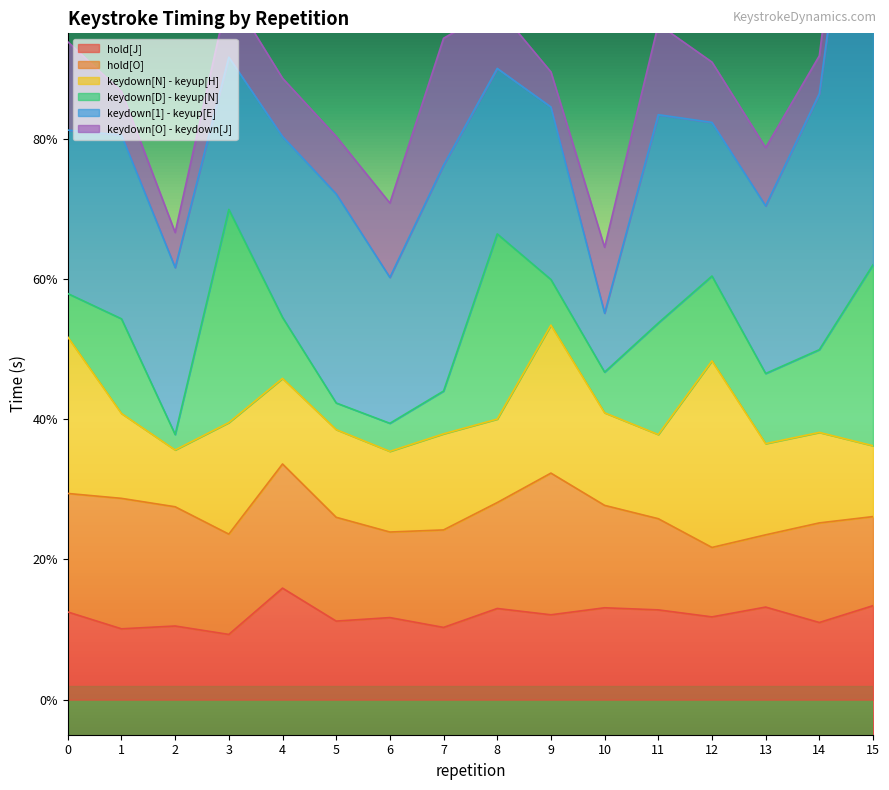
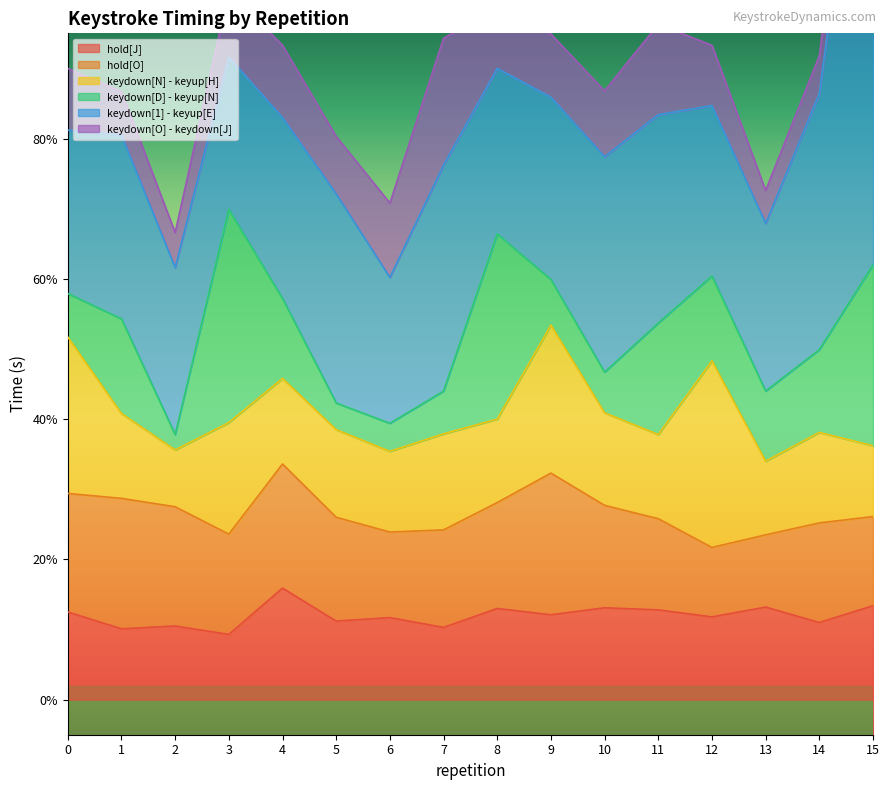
  {
    "keydown[N] - keyup[H]": {
      "0": "22%",
      "1": "12%",
      "2": "8%",
      "3": "16%",
      "4": "12%",
      "5": "13%",
      "6": "12%",
      "7": "14%",
      "8": "12%",
      "9": "21%",
      "10": "13%",
      "11": "12%",
      "12": "27%",
-     "13": "13%",
+     "13": "10%",
      "14": "13%",
      "15": "10%"
    },
    "keydown[D] - keyup[N]": {
      "0": "6%",
      "1": "14%",
      "2": "2%",
      "3": "30%",
-     "4": "9%",
+     "4": "11%",
      "5": "4%",
      "6": "4%",
      "7": "6%",
      "8": "26%",
      "9": "6%",
      "10": "6%",
      "11": "16%",
      "12": "12%",
      "13": "10%",
      "14": "12%",
      "15": "26%"
    },
    "keydown[1] - keyup[E]": {
      "0": "23%",
      "2": "24%",
      "4": "26%",
      "5": "30%",
      "6": "21%",
      "7": "32%",
      "8": "24%",
-     "9": "25%",
-     "10": "8%",
+     "9": "26%",
+     "10": "31%",
      "11": "30%",
-     "12": "22%",
+     "12": "24%",
      "13": "24%",
      "14": "37%"
    },
    "keydown[O] - keydown[J]": {
-     "0": "13%",
+     "0": "9%",
      "2": "5%",
-     "4": "8%",
+     "4": "10%",
      "5": "8%",
      "6": "11%",
      "7": "18%",
-     "9": "5%",
+     "9": "9%",
      "10": "9%",
      "12": "9%",
-     "13": "8%",
+     "13": "5%",
      "14": "5%"
    }
  }
